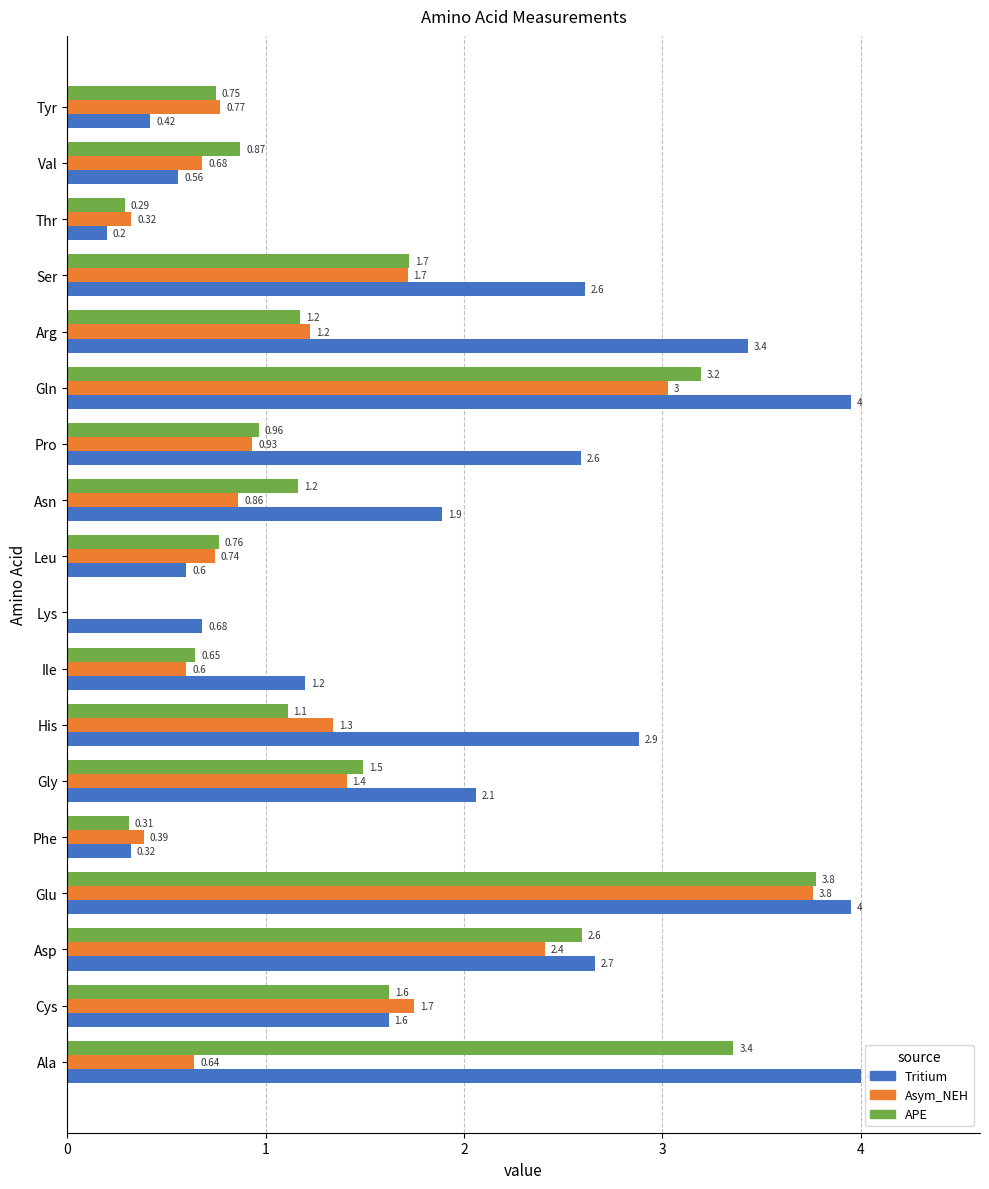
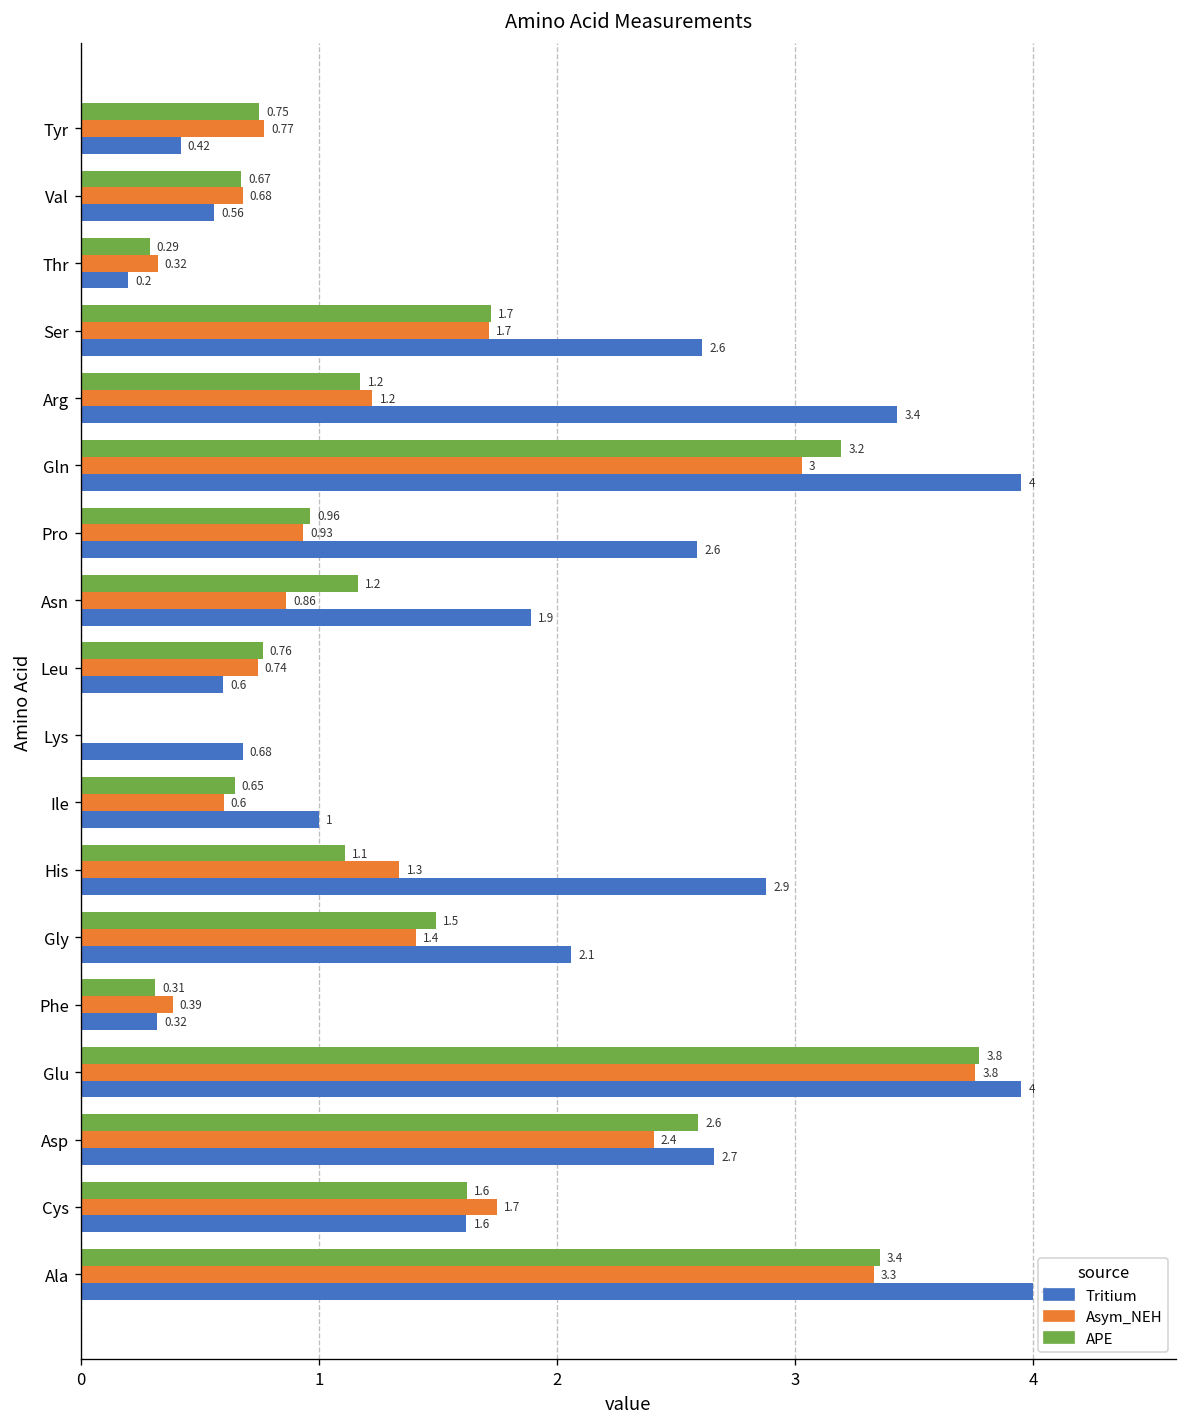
  {
    "Tritium": {
      "Tyr": 0.42,
      "Val": 0.56,
      "Thr": 0.2,
      "Ser": 2.6,
      "Arg": 3.4,
      "Gln": 4,
      "Pro": 2.6,
      "Asn": 1.9,
      "Leu": 0.6,
      "Lys": 0.68,
-     "Ile": 1.2,
+     "Ile": 1,
      "His": 2.9,
      "Gly": 2.1,
      "Phe": 0.32,
      "Glu": 4,
      "Asp": 2.7,
      "Cys": 1.6
    },
    "Asym_NEH": {
      "Tyr": 0.77,
      "Val": 0.68,
      "Thr": 0.32,
      "Ser": 1.7,
      "Arg": 1.2,
      "Gln": 3,
      "Pro": 0.93,
      "Asn": 0.86,
      "Leu": 0.74,
      "Ile": 0.6,
      "His": 1.3,
      "Gly": 1.4,
      "Phe": 0.39,
      "Glu": 3.8,
      "Asp": 2.4,
      "Cys": 1.7,
-     "Ala": 0.64
+     "Ala": 3.3
    },
    "APE": {
      "Tyr": 0.75,
-     "Val": 0.87,
+     "Val": 0.67,
      "Thr": 0.29,
      "Ser": 1.7,
      "Arg": 1.2,
      "Gln": 3.2,
      "Pro": 0.96,
      "Asn": 1.2,
      "Leu": 0.76,
      "Ile": 0.65,
      "His": 1.1,
      "Gly": 1.5,
      "Phe": 0.31,
      "Glu": 3.8,
      "Asp": 2.6,
      "Cys": 1.6,
      "Ala": 3.4
    }
  }
